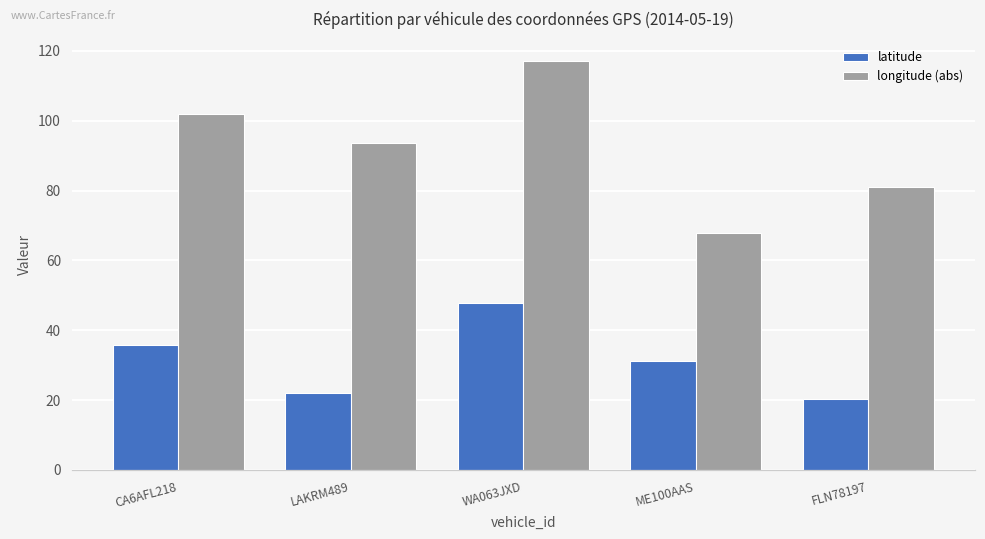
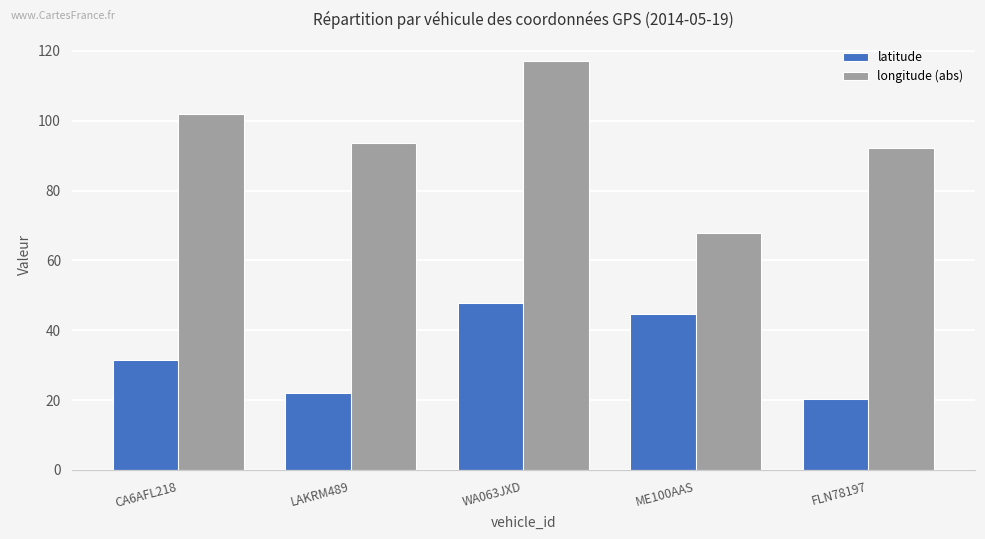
  {
    "latitude": {
-     "CA6AFL218": 36,
+     "CA6AFL218": 32,
      "LAKRM489": 22,
      "WA063JXD": 48,
-     "ME100AAS": 31,
+     "ME100AAS": 45,
      "FLN78197": 20
    },
    "longitude (abs)": {
      "CA6AFL218": 102,
      "LAKRM489": 94,
      "WA063JXD": 117,
      "ME100AAS": 68,
-     "FLN78197": 81
+     "FLN78197": 92
    }
  }
